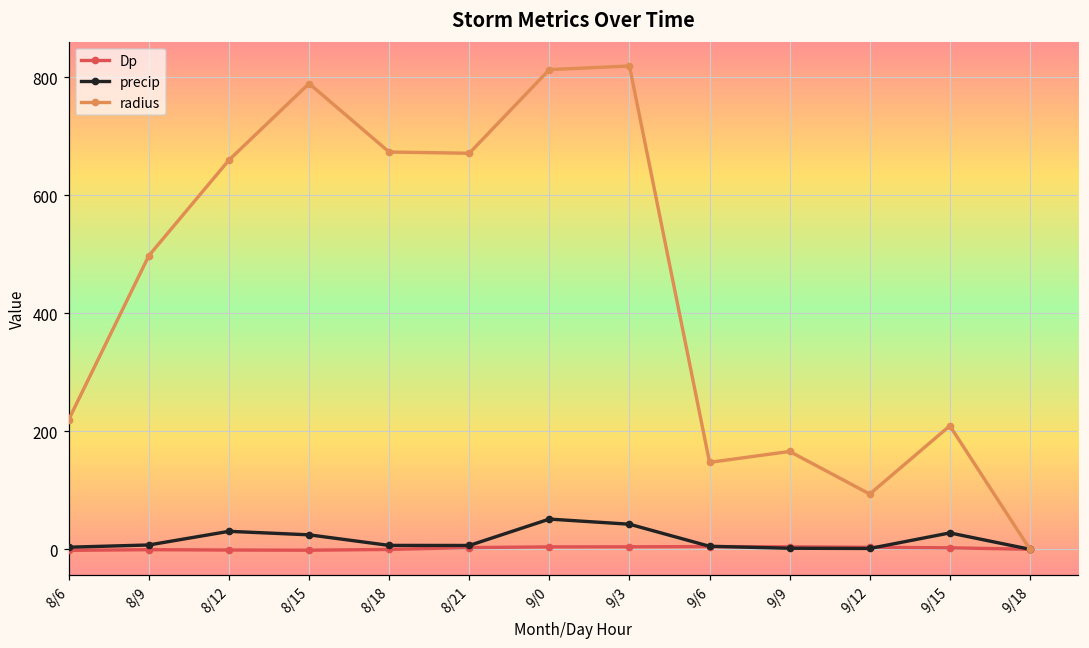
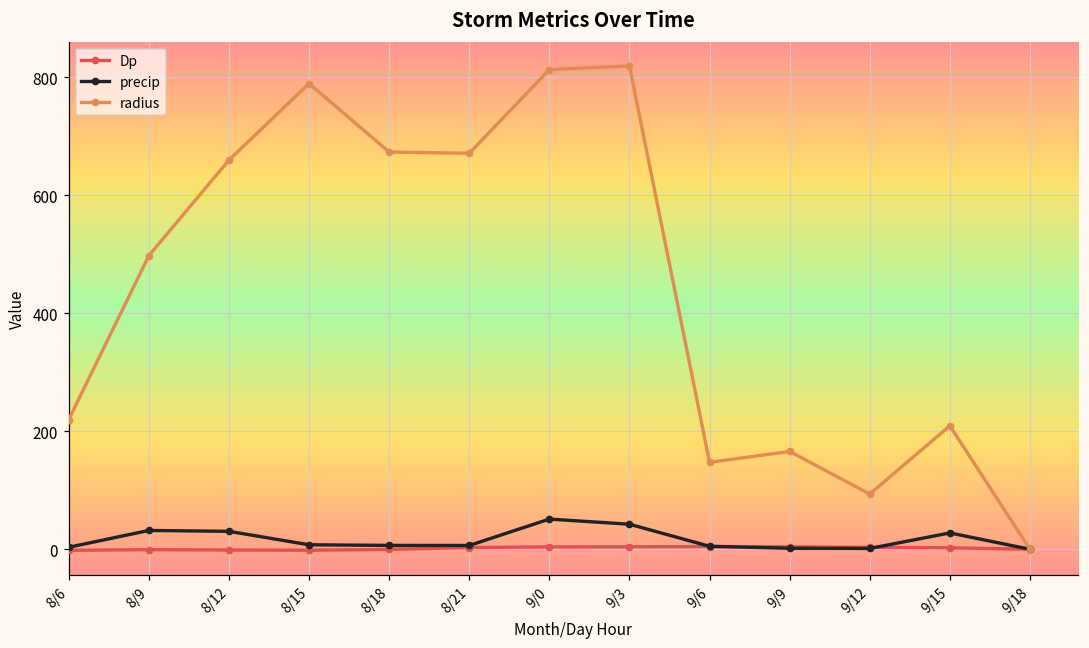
  {
    "precip": {
      "8/6": 0,
-     "8/9": 10,
+     "8/9": 30,
      "8/12": 30,
-     "8/15": 20,
+     "8/15": 10,
      "8/18": 10,
      "9/0": 50,
      "9/3": 40,
      "9/15": 30
    }
  }
